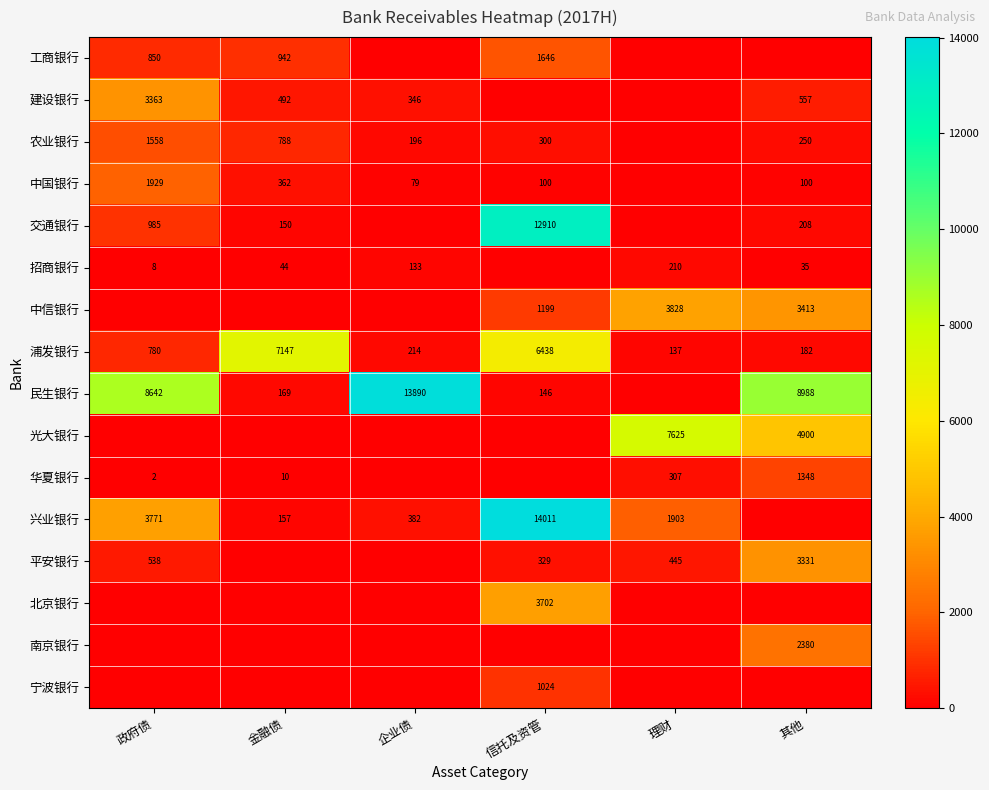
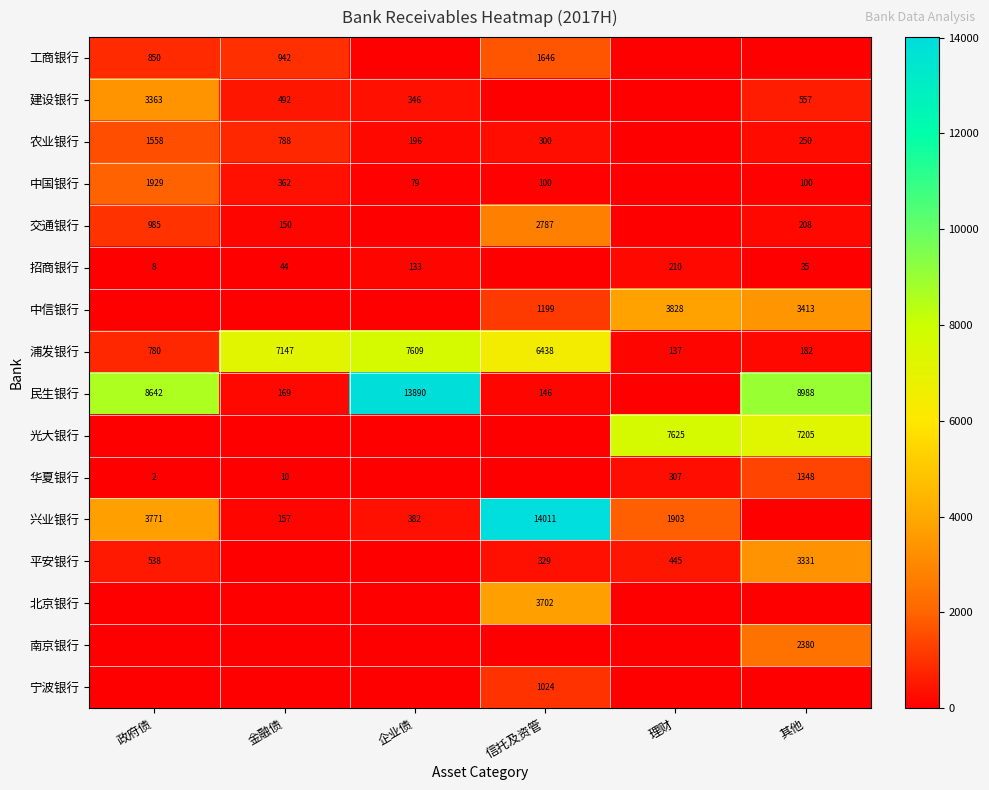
  {
    "工商银行": {
      "政府债": 850,
      "金融债": 942,
      "信托及资管": 1646
    },
    "建设银行": {
      "政府债": 3363,
      "金融债": 492,
      "企业债": 346,
      "其他": 557
    },
    "农业银行": {
      "政府债": 1558,
      "金融债": 788,
      "企业债": 196,
      "信托及资管": 300,
      "其他": 250
    },
    "中国银行": {
      "政府债": 1929,
      "金融债": 362,
      "企业债": 79,
      "信托及资管": 100,
      "其他": 100
    },
    "交通银行": {
      "政府债": 985,
      "金融债": 150,
-     "信托及资管": 12910,
+     "信托及资管": 2787,
      "其他": 208
    },
    "招商银行": {
      "政府债": 8,
      "金融债": 44,
      "企业债": 133,
      "理财": 210,
      "其他": 35
    },
    "中信银行": {
      "信托及资管": 1199,
      "理财": 3828,
      "其他": 3413
    },
    "浦发银行": {
      "政府债": 780,
      "金融债": 7147,
-     "企业债": 214,
+     "企业债": 7609,
      "信托及资管": 6438,
      "理财": 137,
      "其他": 182
    },
    "民生银行": {
      "政府债": 8642,
      "金融债": 169,
      "企业债": 13890,
      "信托及资管": 146,
      "其他": 8988
    },
    "光大银行": {
      "理财": 7625,
-     "其他": 4900
+     "其他": 7205
    },
    "华夏银行": {
      "政府债": 2,
      "金融债": 10,
      "理财": 307,
      "其他": 1348
    },
    "兴业银行": {
      "政府债": 3771,
      "金融债": 157,
      "企业债": 382,
      "信托及资管": 14011,
      "理财": 1903
    },
    "平安银行": {
      "政府债": 538,
      "信托及资管": 329,
      "理财": 445,
      "其他": 3331
    },
    "北京银行": {
      "信托及资管": 3702
    },
    "南京银行": {
      "其他": 2380
    },
    "宁波银行": {
      "信托及资管": 1024
    }
  }
